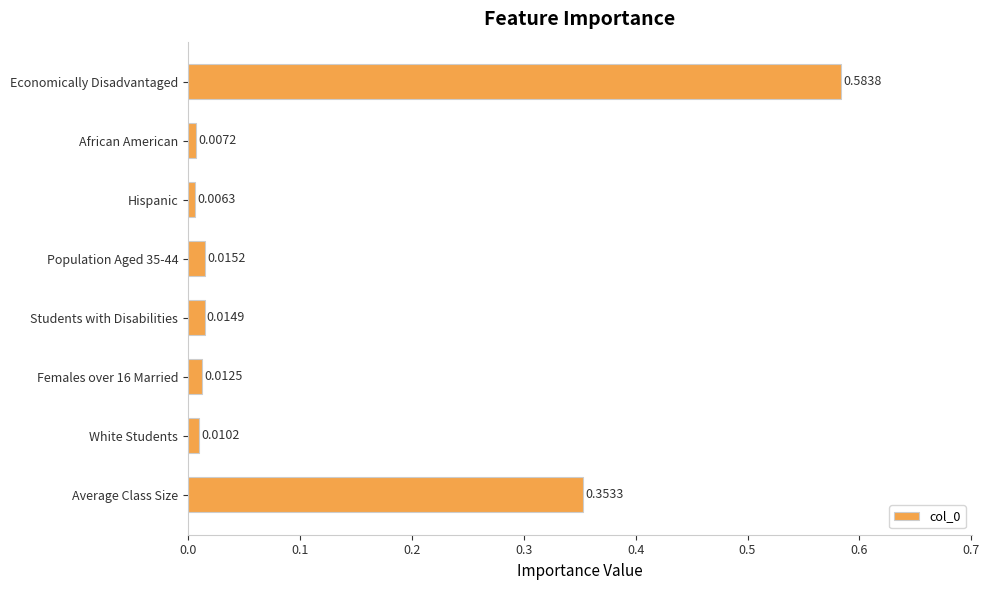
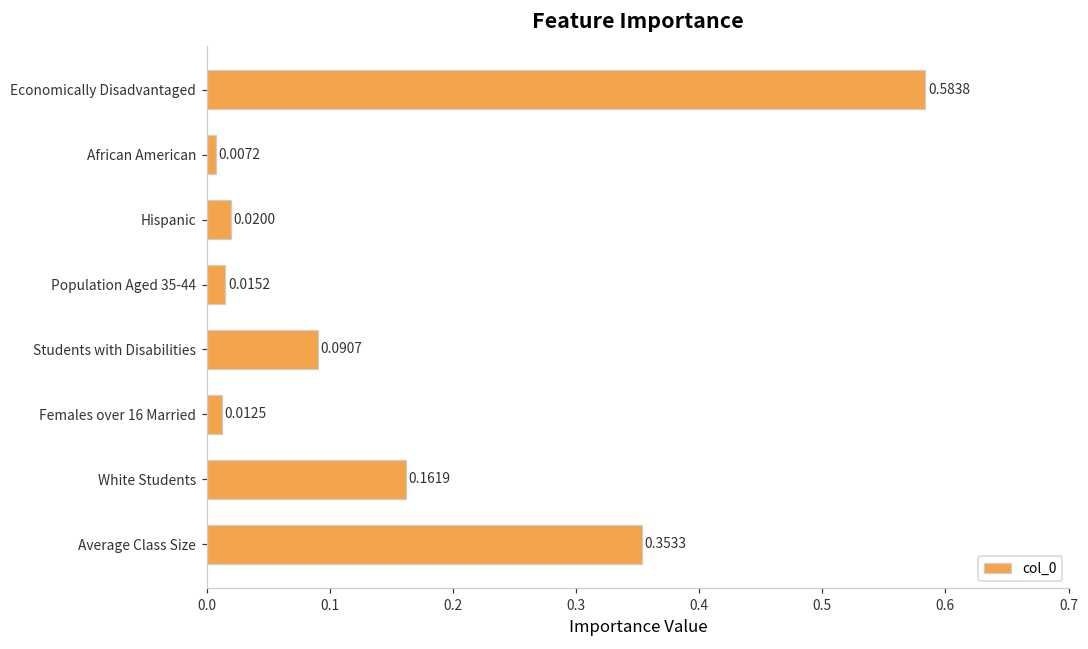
  {
    "Economically Disadvantaged": 0.5838,
    "African American": 0.0072,
-   "Hispanic": 0.0063,
+   "Hispanic": 0.0200,
    "Population Aged 35-44": 0.0152,
-   "Students with Disabilities": 0.0149,
+   "Students with Disabilities": 0.0907,
    "Females over 16 Married": 0.0125,
-   "White Students": 0.0102,
+   "White Students": 0.1619,
    "Average Class Size": 0.3533
  }
